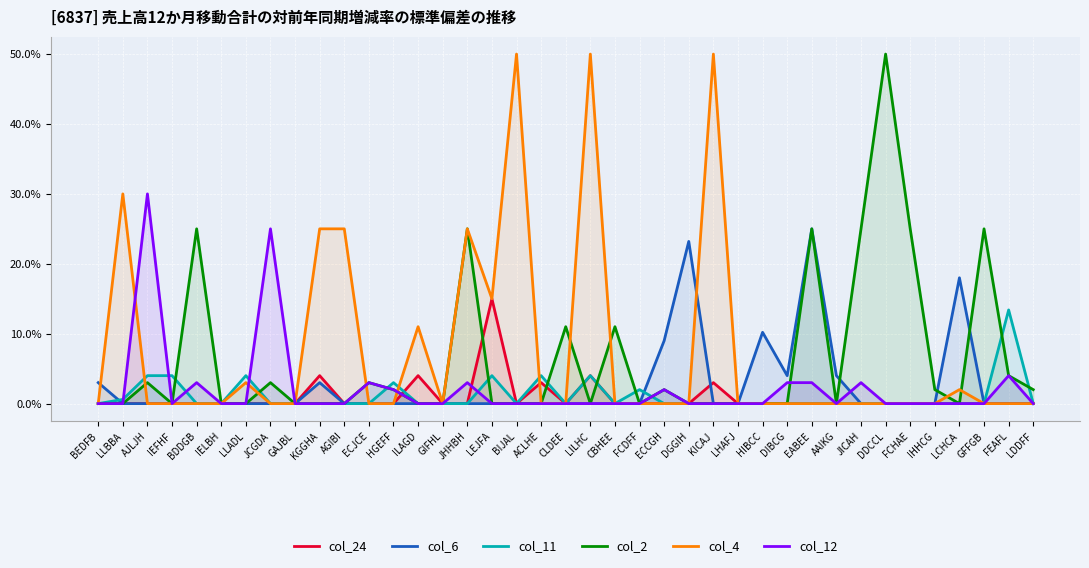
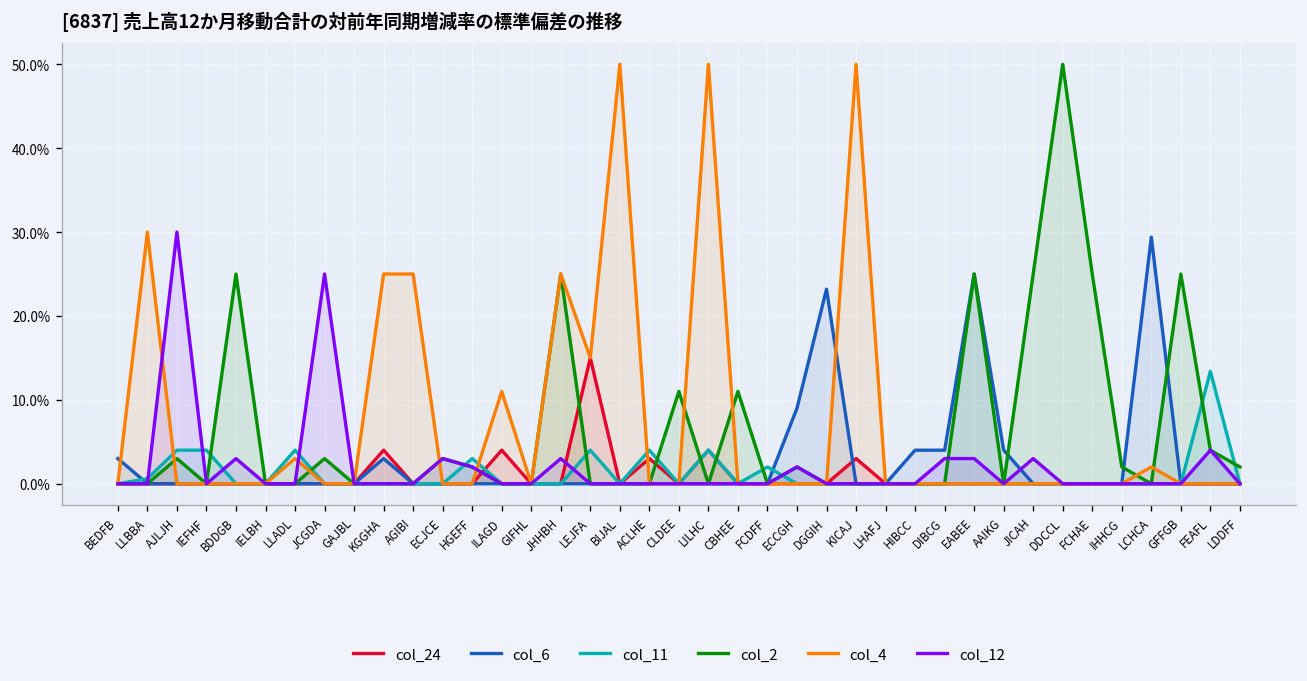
  {
    "col_24": {
      "KGGHA": "4%",
      "ILAGD": "4%",
      "ACLHE": "3%",
      "KICAJ": "3%"
    },
    "col_6": {
      "BEDFB": "3%",
      "KGGHA": "3%",
      "ECCGH": "9%",
      "DGGIH": "23%",
-     "HIBCC": "10%",
+     "HIBCC": "4%",
      "DIBCG": "4%",
      "AAIKG": "4%",
-     "LCHCA": "18%"
+     "LCHCA": "29%"
    },
    "col_11": {
      "LLBBA": "1%",
      "AJLJH": "4%",
      "IEFHF": "4%",
      "LLADL": "4%",
      "HGEFF": "3%",
      "LEJFA": "4%",
      "ACLHE": "4%",
      "FCDFF": "2%",
      "FEAFL": "13%"
    },
    "col_2": {
      "AJLJH": "3%",
      "BDDGB": "25%",
      "JCGDA": "3%",
      "CLDEE": "11%",
      "CBHEE": "11%",
      "JICAH": "25%",
      "DDCCL": "50%",
      "FCHAE": "25%",
      "IHHCG": "2%",
      "GFFGB": "25%",
      "LDDFF": "2%"
    },
    "col_4": {
      "LLBBA": "30%",
      "LLADL": "3%",
      "KGGHA": "25%",
      "AGIBI": "25%",
      "ILAGD": "11%",
      "BIJAL": "50%",
      "LILHC": "50%",
      "KICAJ": "50%",
      "LCHCA": "2%"
    },
    "col_12": {
      "AJLJH": "30%",
      "BDDGB": "3%",
      "JCGDA": "25%",
      "JHHBH": "3%",
      "DIBCG": "3%",
      "EABEE": "3%",
      "JICAH": "3%"
    }
  }
